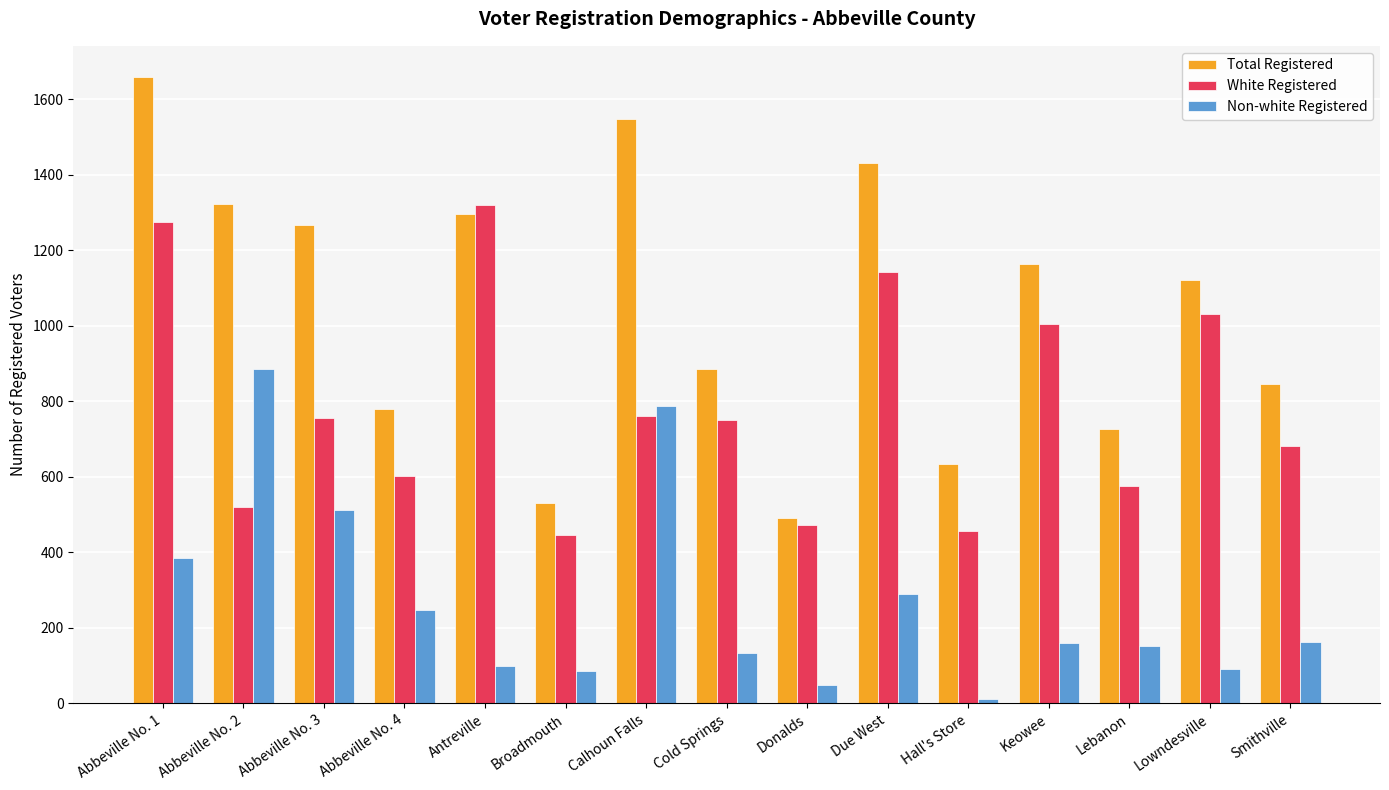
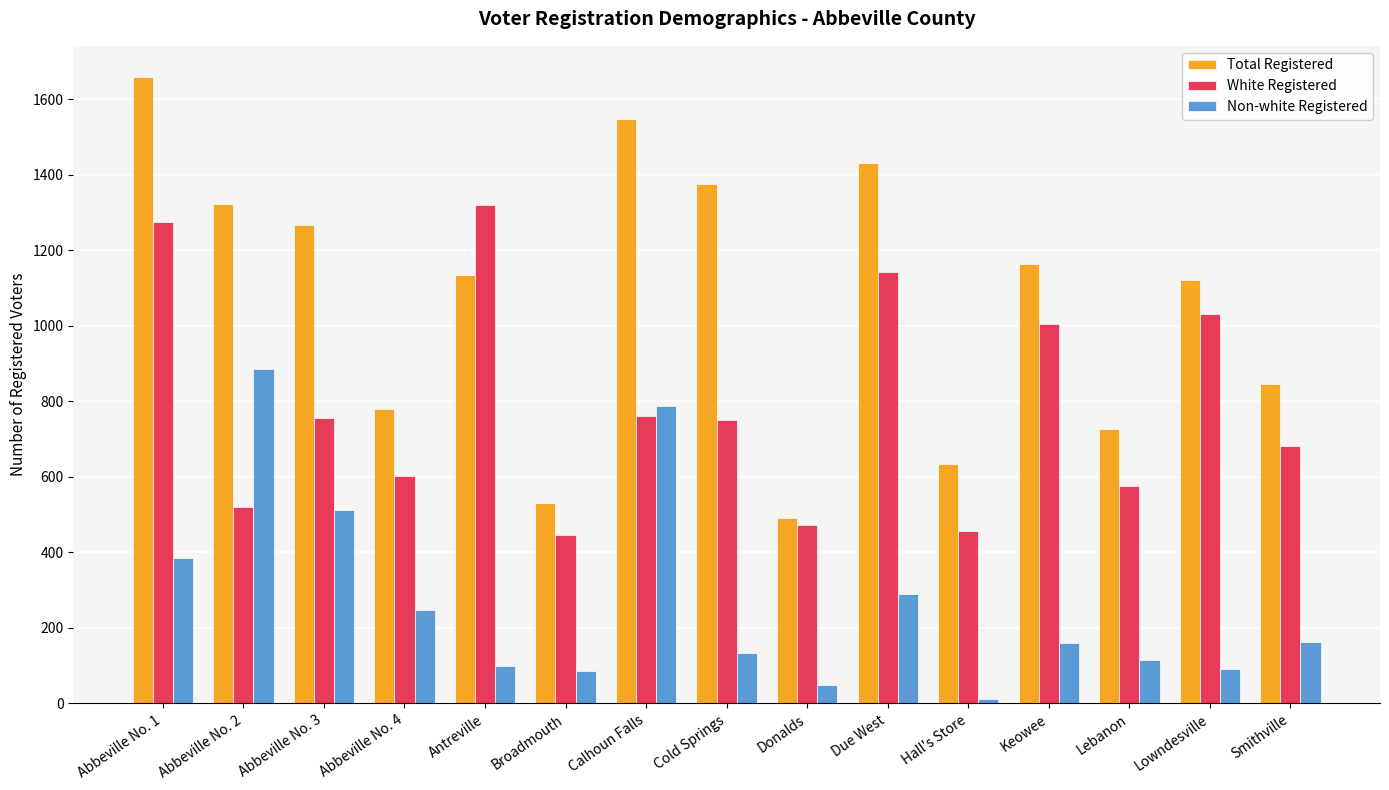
  {
    "Total Registered": {
      "Abbeville No. 1": 1660,
      "Abbeville No. 2": 1320,
      "Abbeville No. 3": 1270,
      "Abbeville No. 4": 780,
-     "Antreville": 1300,
+     "Antreville": 1130,
      "Broadmouth": 530,
      "Calhoun Falls": 1550,
-     "Cold Springs": 890,
+     "Cold Springs": 1380,
      "Donalds": 490,
      "Due West": 1430,
      "Hall's Store": 630,
      "Keowee": 1170,
      "Lebanon": 730,
      "Lowndesville": 1120,
      "Smithville": 850
    },
    "White Registered": {
      "Abbeville No. 1": 1280,
      "Abbeville No. 2": 520,
      "Abbeville No. 3": 760,
      "Abbeville No. 4": 600,
      "Antreville": 1320,
      "Broadmouth": 450,
      "Calhoun Falls": 760,
      "Cold Springs": 750,
      "Donalds": 470,
      "Due West": 1140,
      "Hall's Store": 460,
      "Keowee": 1010,
      "Lebanon": 580,
      "Lowndesville": 1030,
      "Smithville": 680
    },
    "Non-white Registered": {
      "Abbeville No. 1": 380,
      "Abbeville No. 2": 890,
      "Abbeville No. 3": 510,
      "Abbeville No. 4": 250,
      "Antreville": 100,
      "Broadmouth": 90,
      "Calhoun Falls": 790,
      "Cold Springs": 130,
      "Donalds": 50,
      "Due West": 290,
      "Hall's Store": 10,
      "Keowee": 160,
-     "Lebanon": 150,
+     "Lebanon": 120,
      "Lowndesville": 90,
      "Smithville": 160
    }
  }
